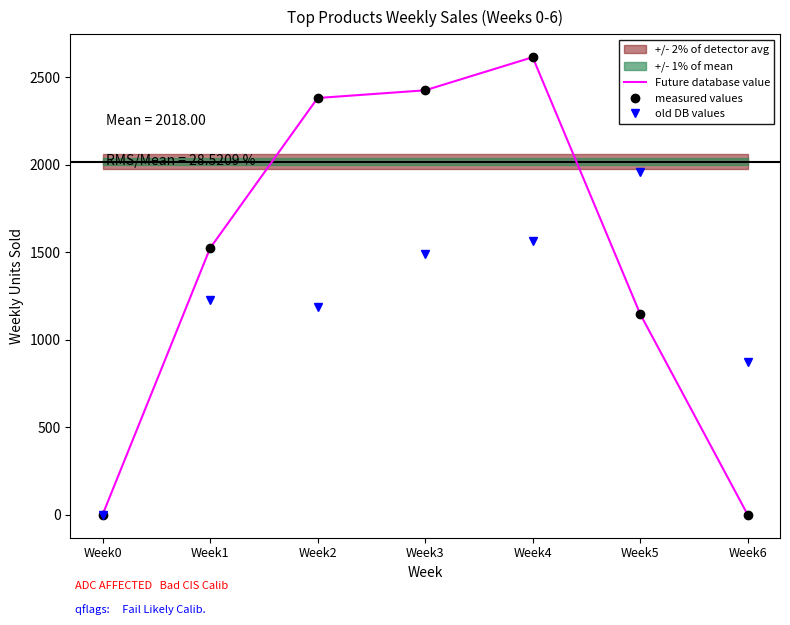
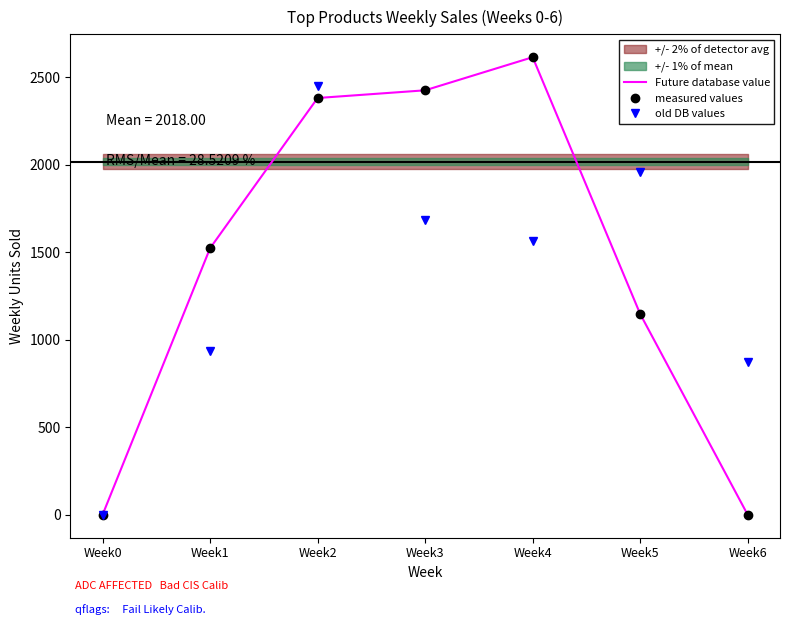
  {
    "+/- 2% of detector avg": {
      "Week0": 2060,
      "Week2": 2060,
      "Week3": 2060,
      "Week4": 2060,
      "Week5": 2060,
      "Week6": 2060
    },
    "+/- 1% of mean": {
      "Week0": 2040,
      "Week2": 2040,
      "Week3": 2040,
      "Week4": 2040,
      "Week5": 2040,
      "Week6": 2040
    },
    "measured values": {
      "Week1": 1520,
      "Week2": 2380,
      "Week3": 2430,
      "Week4": 2610,
      "Week5": 1150,
      "Week6": 0
    },
    "old DB values": {
-     "Week1": 1230,
-     "Week2": 1190,
-     "Week3": 1490,
+     "Week1": 940,
+     "Week2": 2450,
+     "Week3": 1690,
      "Week4": 1570,
      "Week5": 1960,
      "Week6": 870
    }
  }
